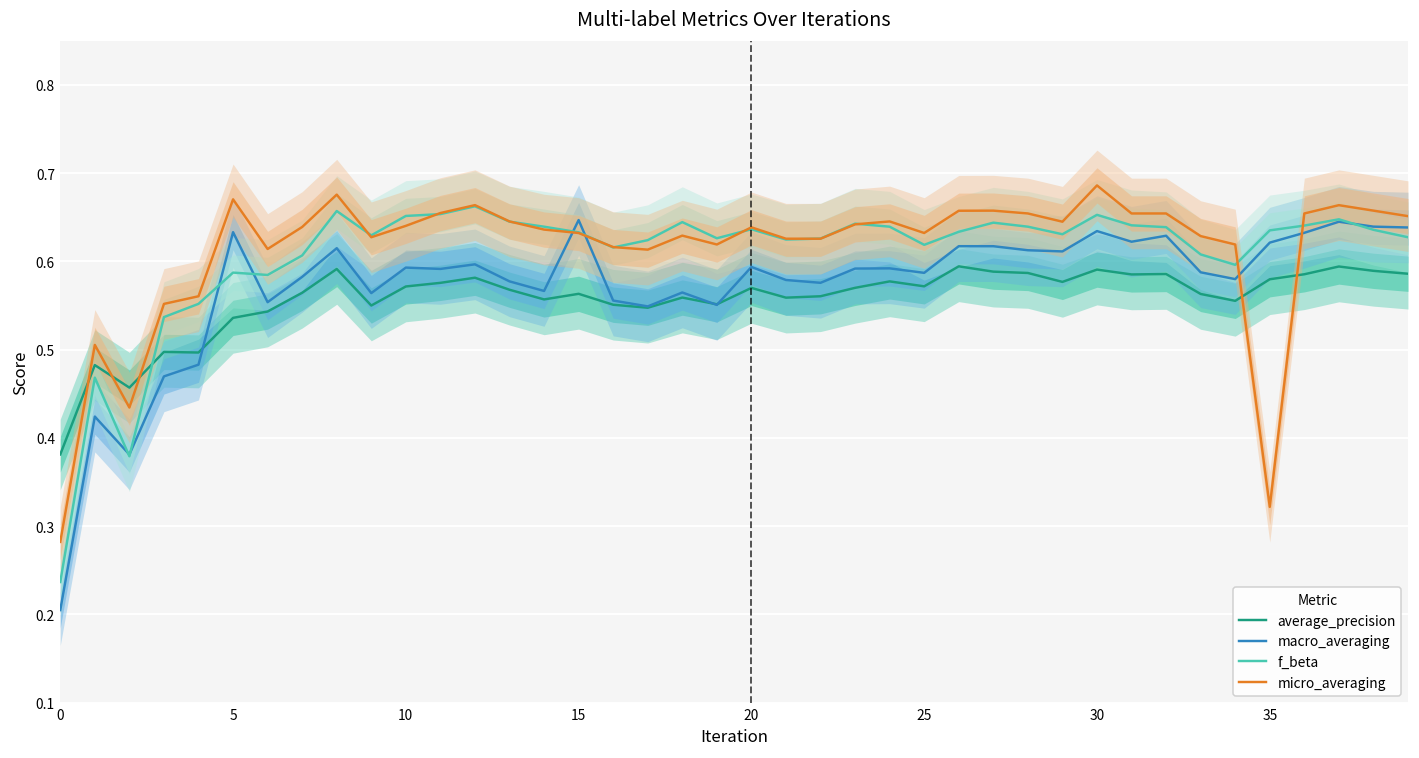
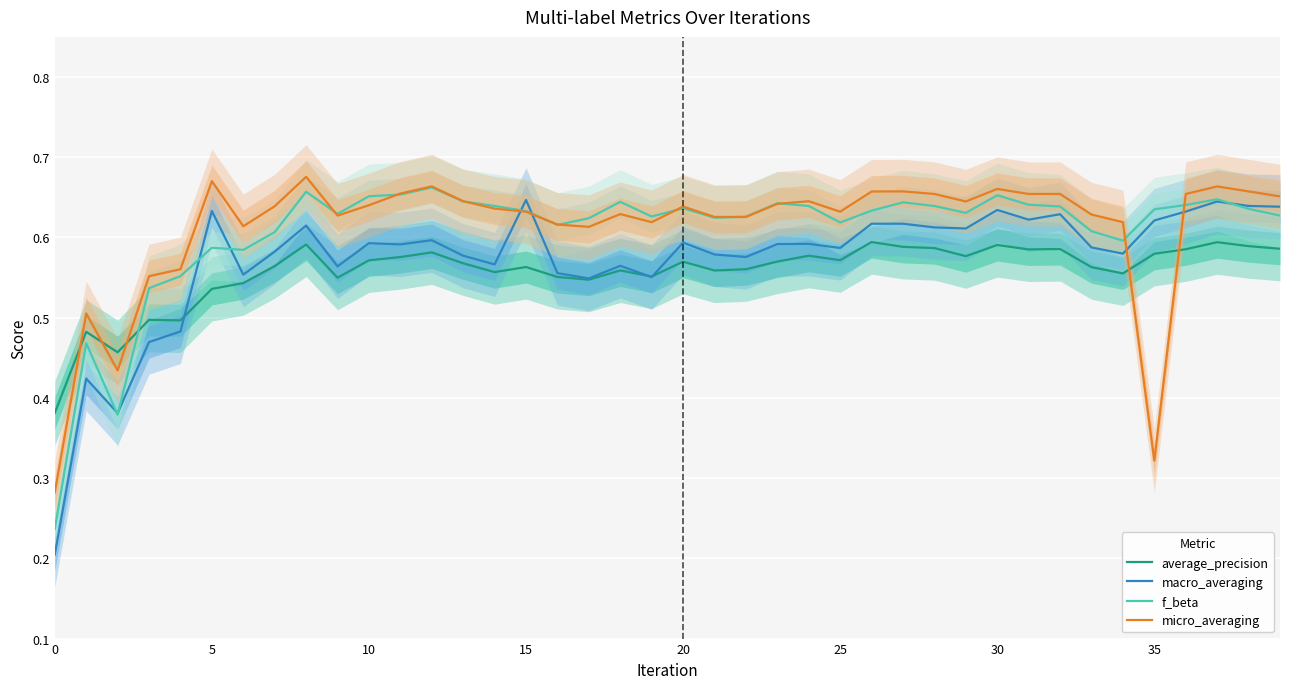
  {
    "macro_averaging": {
      "0": 0.20,
      "5": 0.63,
      "15": 0.65,
      "20": 0.59,
      "25": 0.59,
      "30": 0.63
    },
    "micro_averaging": {
      "0": 0.28,
      "10": 0.64,
      "25": 0.63,
-     "30": 0.69,
+     "30": 0.66,
      "35": 0.32
    }
  }
